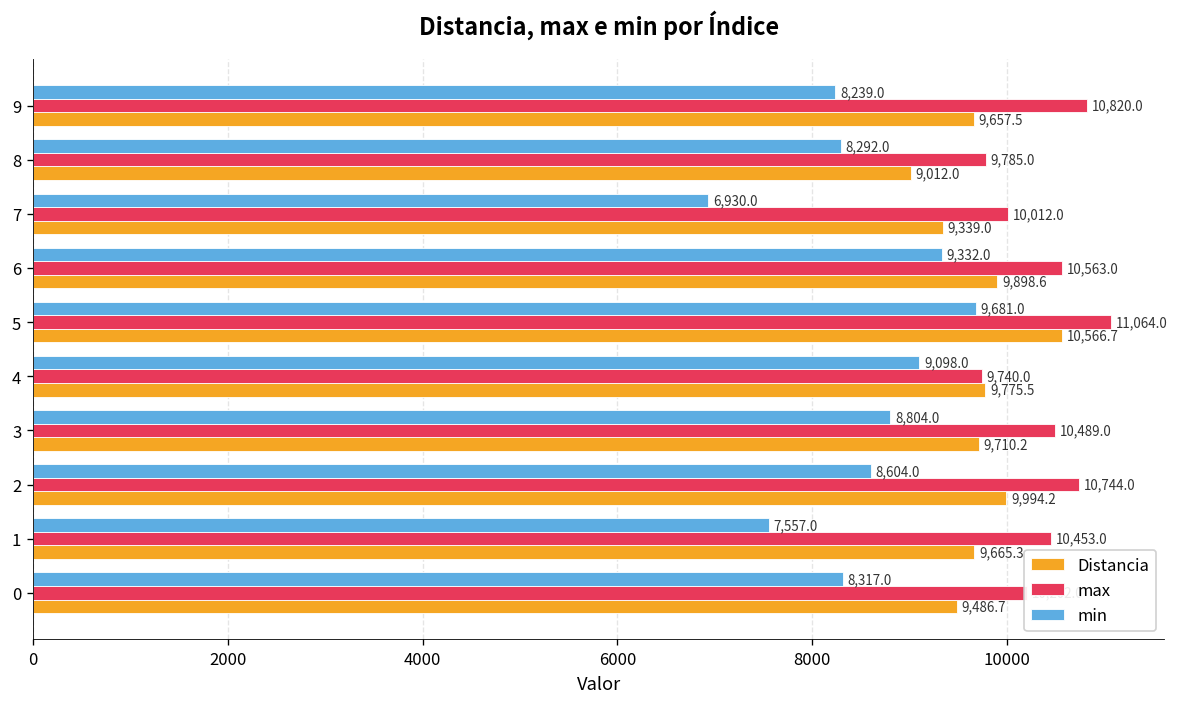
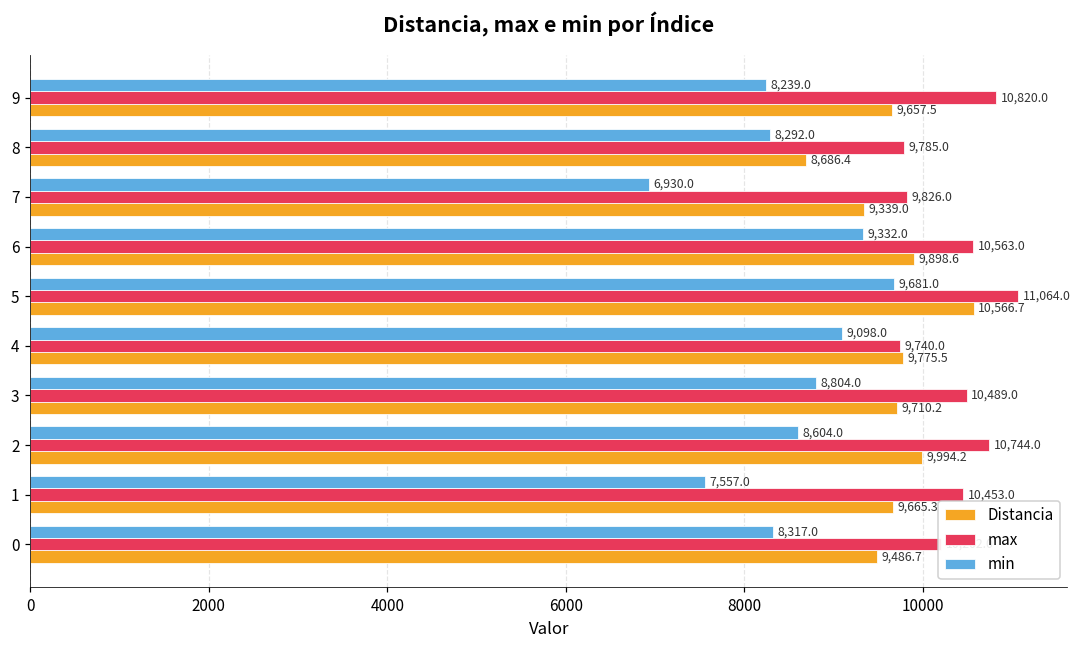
  {
    "Distancia": {
      "9": "9,657.5",
-     "8": "9,012.0",
+     "8": "8,686.4",
      "7": "9,339.0",
      "6": "9,898.6",
      "5": "10,566.7",
      "4": "9,775.5",
      "3": "9,710.2",
      "2": "9,994.2",
      "1": "9,665.3",
      "0": "9,486.7"
    },
    "max": {
      "9": "10,820.0",
      "8": "9,785.0",
-     "7": "10,012.0",
+     "7": "9,826.0",
      "6": "10,563.0",
      "5": "11,064.0",
      "4": "9,740.0",
      "3": "10,489.0",
      "2": "10,744.0",
      "1": "10,453.0"
    },
    "min": {
      "9": "8,239.0",
      "8": "8,292.0",
      "7": "6,930.0",
      "6": "9,332.0",
      "5": "9,681.0",
      "4": "9,098.0",
      "3": "8,804.0",
      "2": "8,604.0",
      "1": "7,557.0",
      "0": "8,317.0"
    }
  }
